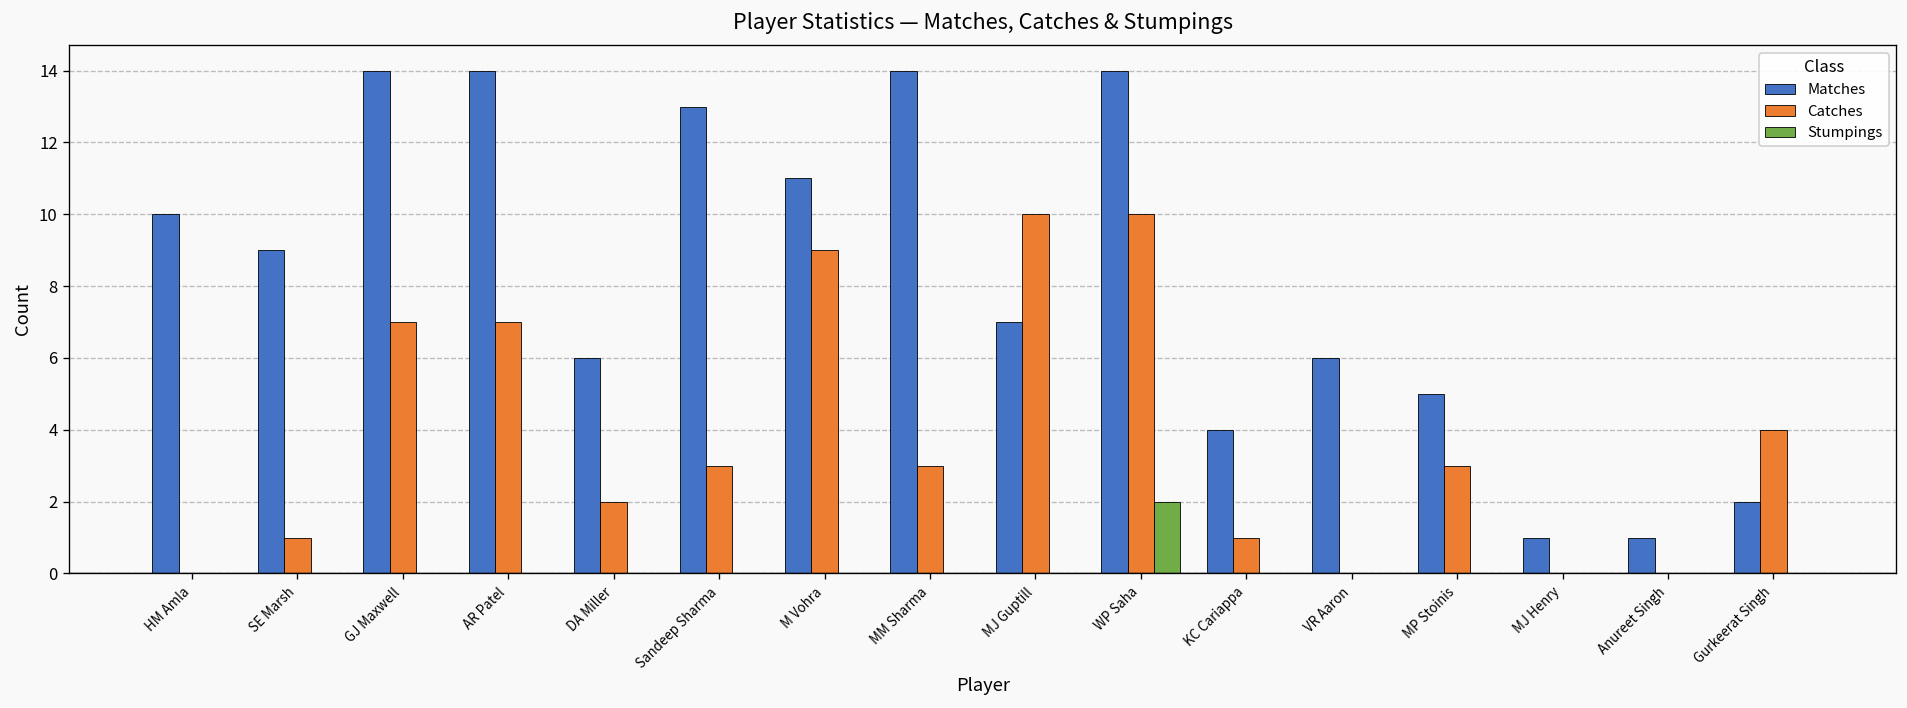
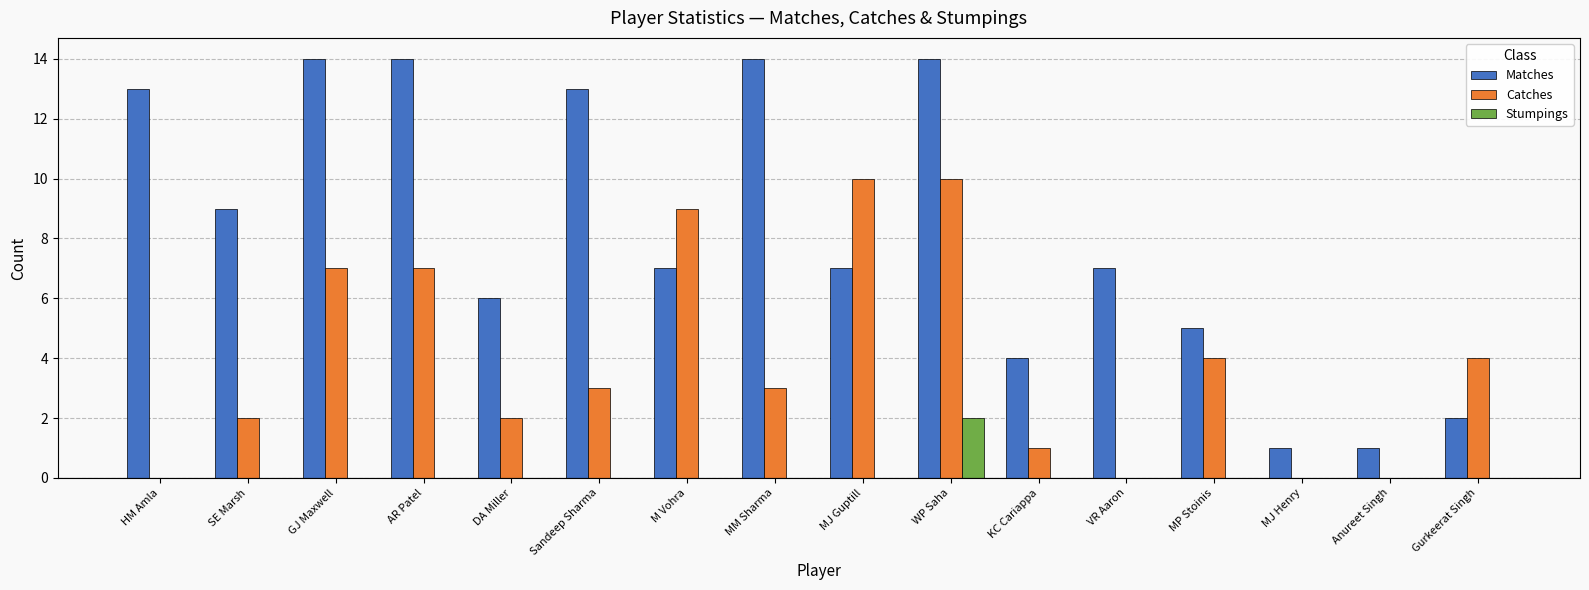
  {
    "Matches": {
-     "HM Amla": 10,
+     "HM Amla": 13,
      "SE Marsh": 9,
      "GJ Maxwell": 14,
      "AR Patel": 14,
      "DA Miller": 6,
      "Sandeep Sharma": 13,
-     "M Vohra": 11,
+     "M Vohra": 7,
      "MM Sharma": 14,
      "MJ Guptill": 7,
      "WP Saha": 14,
      "KC Cariappa": 4,
-     "VR Aaron": 6,
+     "VR Aaron": 7,
      "MP Stoinis": 5,
      "MJ Henry": 1,
      "Anureet Singh": 1,
      "Gurkeerat Singh": 2
    },
    "Catches": {
      "HM Amla": 0,
-     "SE Marsh": 1,
+     "SE Marsh": 2,
      "GJ Maxwell": 7,
      "AR Patel": 7,
      "DA Miller": 2,
      "Sandeep Sharma": 3,
      "M Vohra": 9,
      "MM Sharma": 3,
      "MJ Guptill": 10,
      "WP Saha": 10,
      "KC Cariappa": 1,
      "VR Aaron": 0,
-     "MP Stoinis": 3,
+     "MP Stoinis": 4,
      "MJ Henry": 0,
      "Anureet Singh": 0,
      "Gurkeerat Singh": 4
    },
    "Stumpings": {
      "HM Amla": 0,
      "SE Marsh": 0,
      "GJ Maxwell": 0,
      "AR Patel": 0,
      "DA Miller": 0,
      "Sandeep Sharma": 0,
      "M Vohra": 0,
      "MM Sharma": 0,
      "MJ Guptill": 0,
      "WP Saha": 2,
      "KC Cariappa": 0,
      "VR Aaron": 0,
      "MP Stoinis": 0,
      "MJ Henry": 0,
      "Anureet Singh": 0,
      "Gurkeerat Singh": 0
    }
  }
